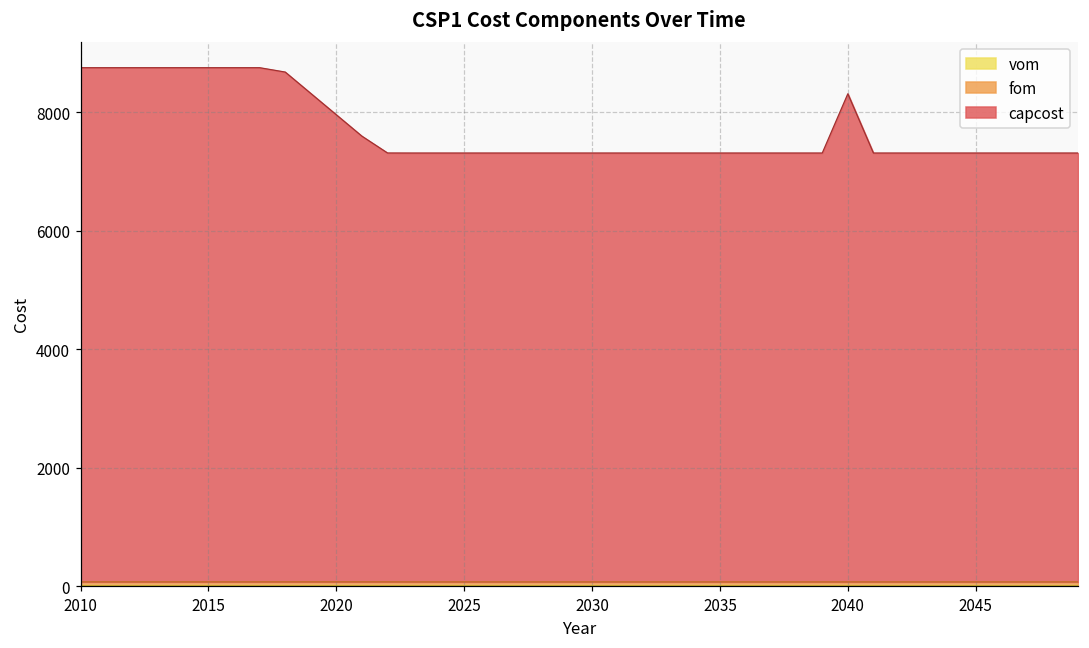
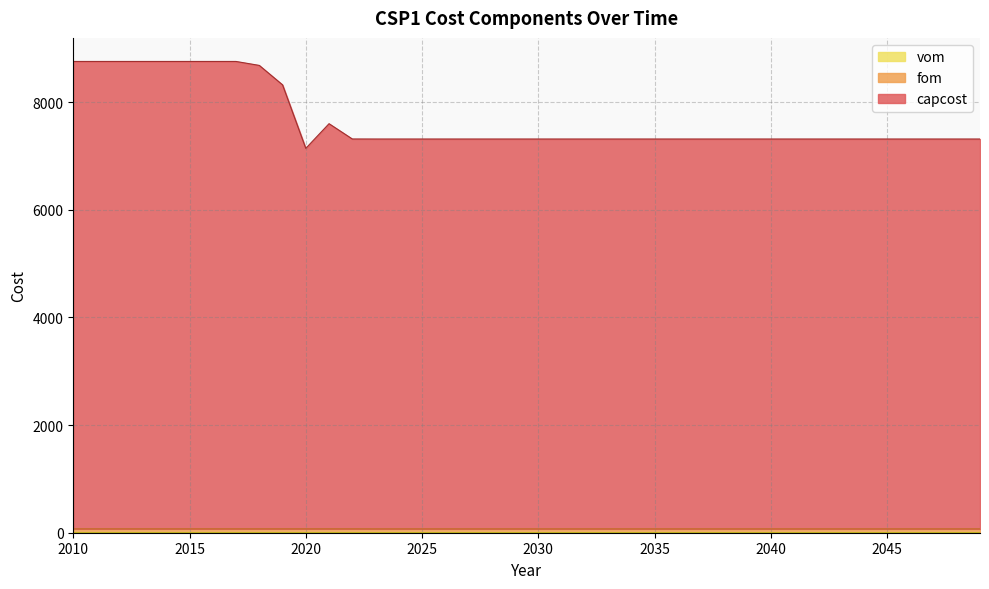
  {
    "vom": {
      "2010": 0,
      "2015": 0,
      "2020": 0,
      "2025": 0,
      "2030": 0,
      "2035": 0,
      "2040": 0,
      "2045": 0
    },
    "fom": {
      "2010": 100,
      "2015": 100,
      "2020": 100,
      "2025": 100,
      "2030": 100,
      "2035": 100,
      "2040": 100,
      "2045": 100
    },
    "capcost": {
      "2010": 8700,
      "2015": 8700,
-     "2020": 7900,
+     "2020": 7100,
      "2025": 7200,
      "2030": 7200,
      "2035": 7200,
-     "2040": 8200,
+     "2040": 7200,
      "2045": 7200
    }
  }
